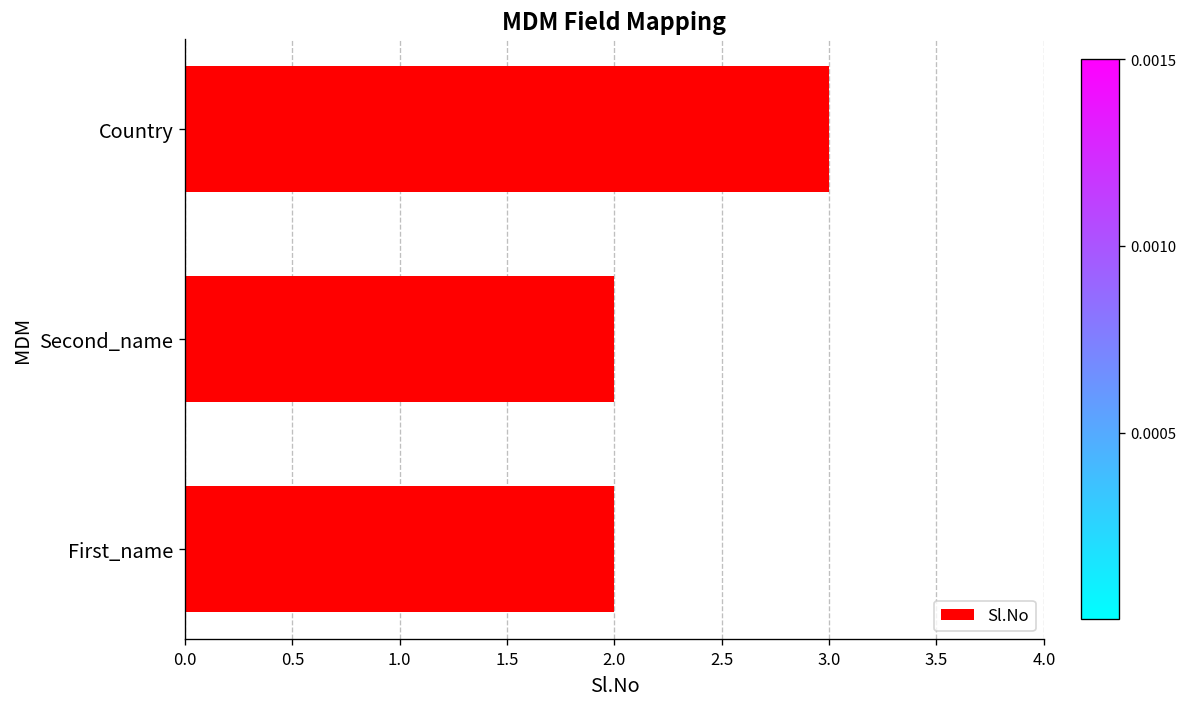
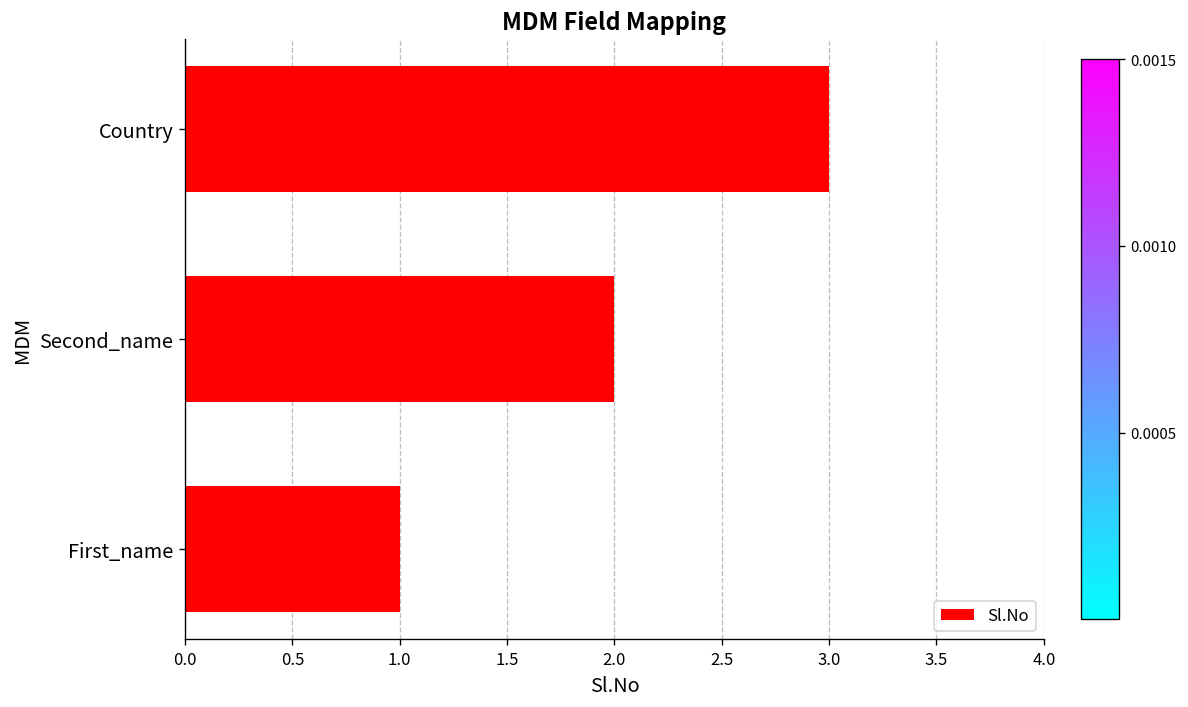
  {
    "Country": 3,
    "Second_name": 2,
-   "First_name": 2
+   "First_name": 1
  }
